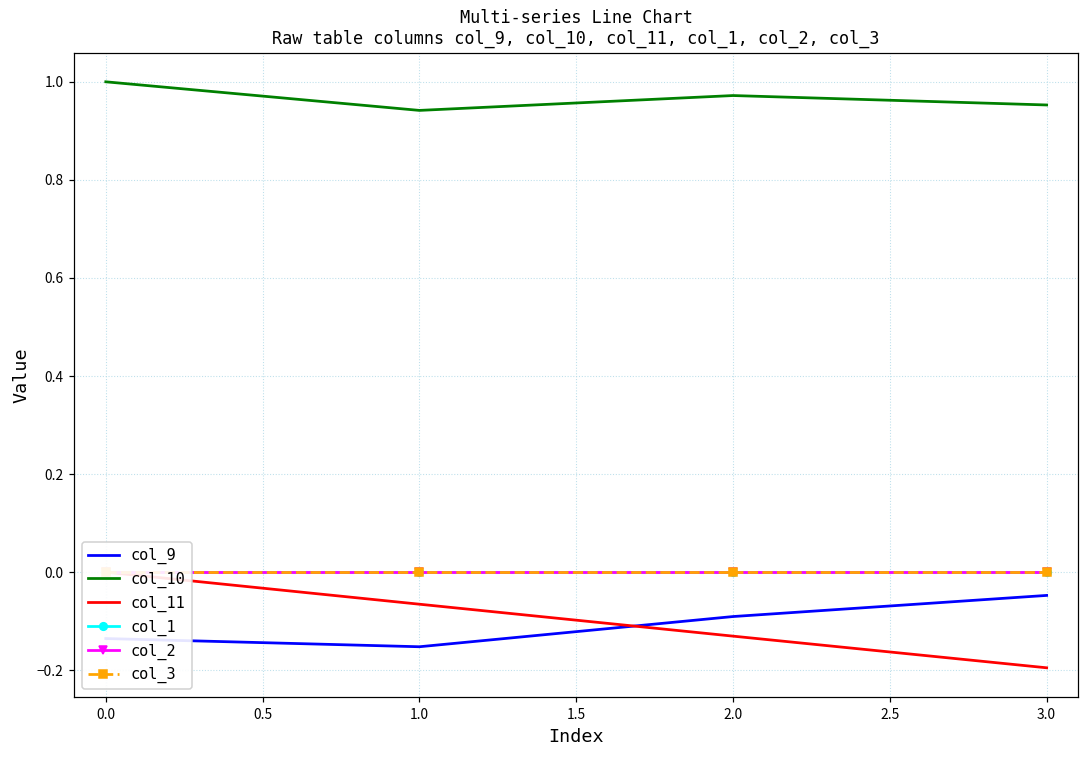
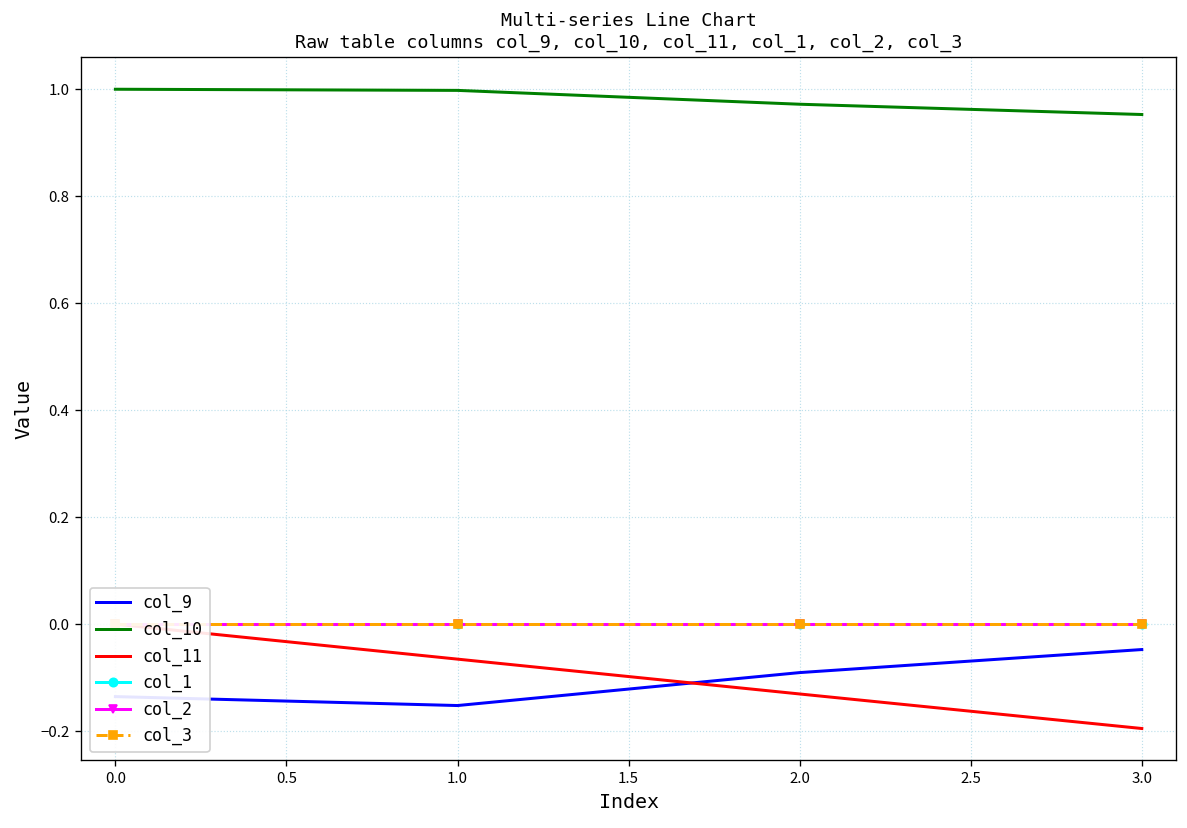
  {
    "col_9": {
      "1.0": -0.15,
      "2.0": -0.09,
      "3.0": -0.05
    },
    "col_10": {
      "0.0": 1.00,
-     "1.0": 0.94,
+     "1.0": 1.00,
      "2.0": 0.97,
      "3.0": 0.95
    },
    "col_11": {
      "1.0": -0.07,
      "2.0": -0.13,
      "3.0": -0.20
    },
    "col_3": {
      "1.0": 0.00,
      "2.0": 0.00,
      "3.0": 0.00
    }
  }
